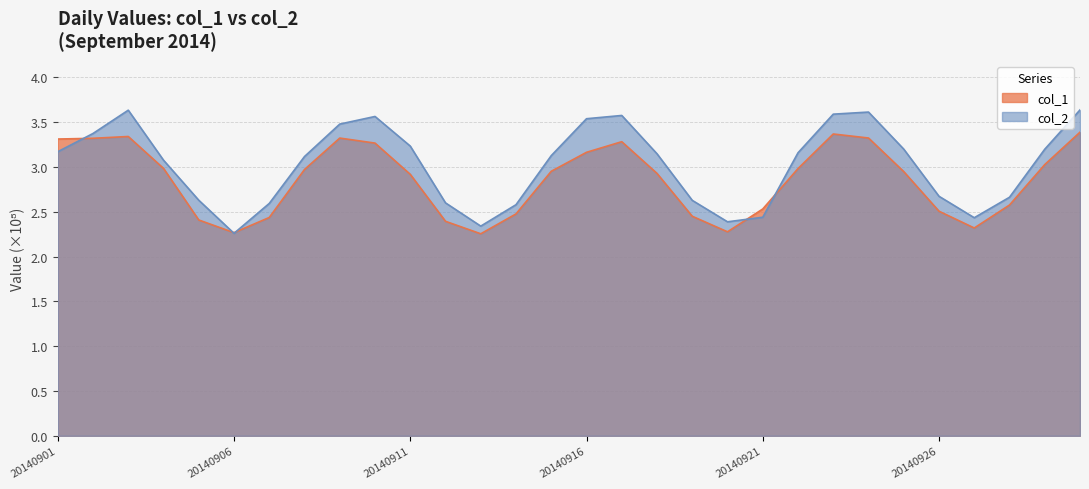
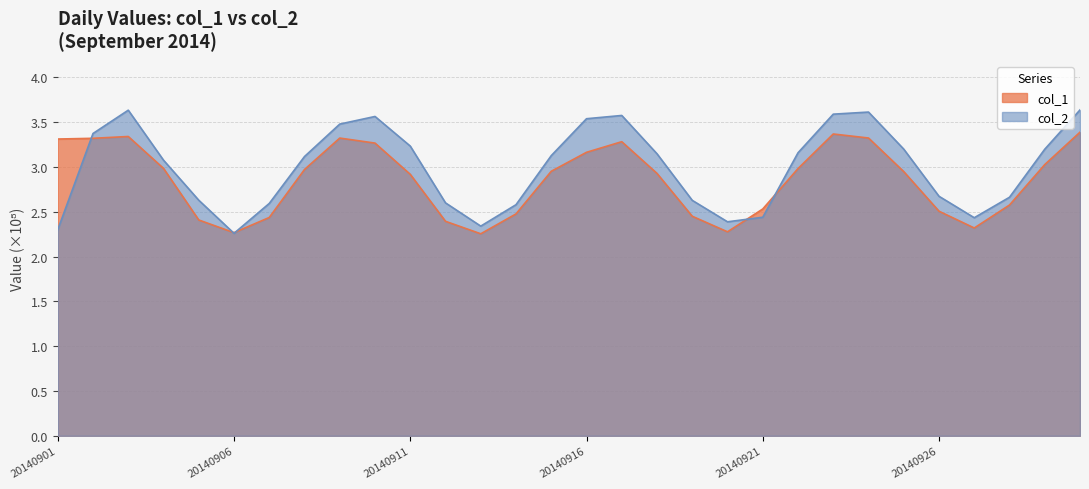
  {
    "col_1": {
      "20140901": 3.3,
      "20140911": 2.9,
      "20140916": 3.2,
      "20140921": 2.5,
      "20140926": 2.5
    },
    "col_2": {
-     "20140901": 3.2,
+     "20140901": 2.3,
      "20140911": 3.2,
      "20140916": 3.5,
      "20140921": 2.4,
      "20140926": 2.7
    }
  }
